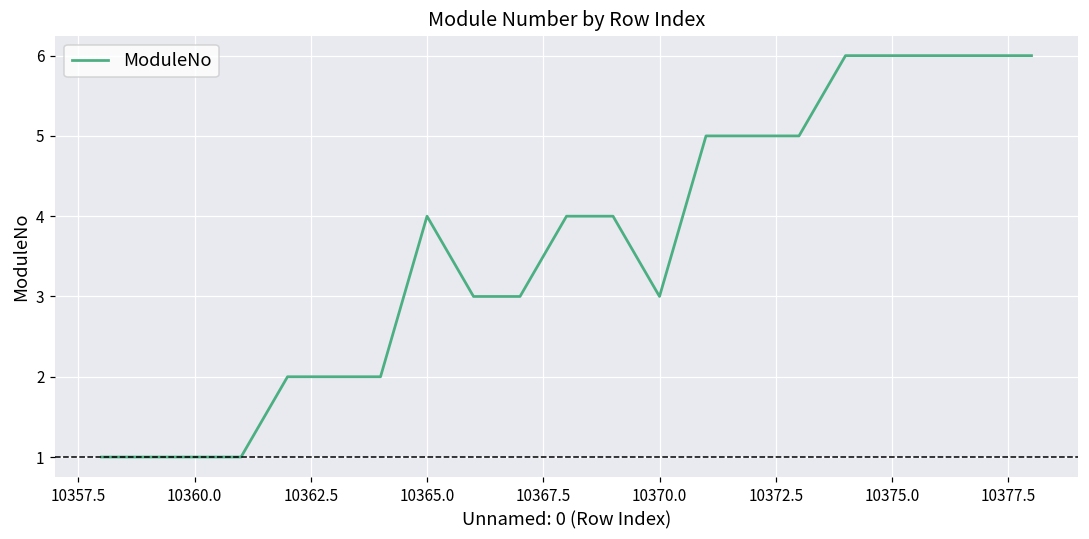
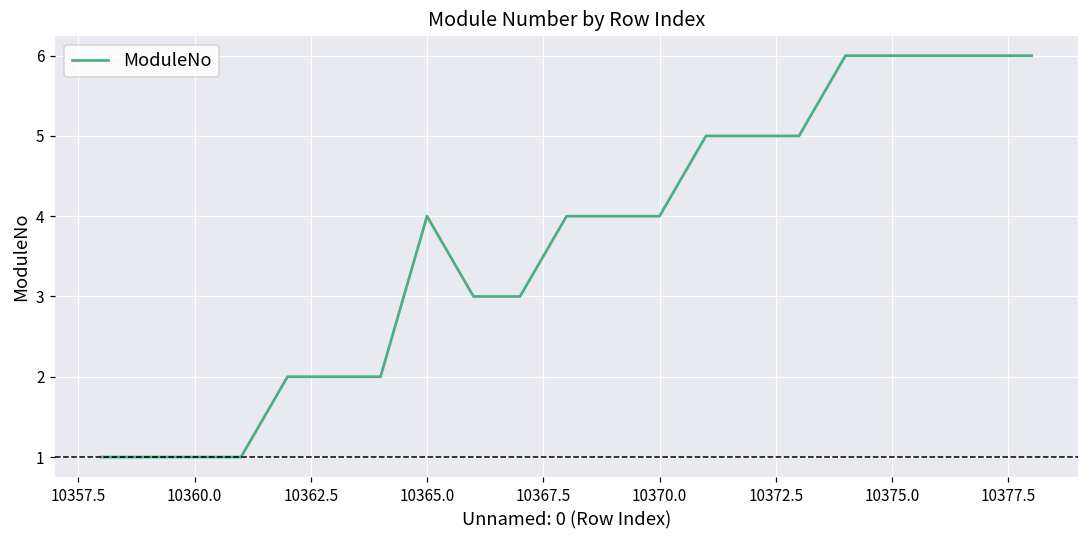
  {
    "10360.0": 1,
    "10365.0": 4,
-   "10370.0": 3,
+   "10370.0": 4,
    "10375.0": 6
  }
